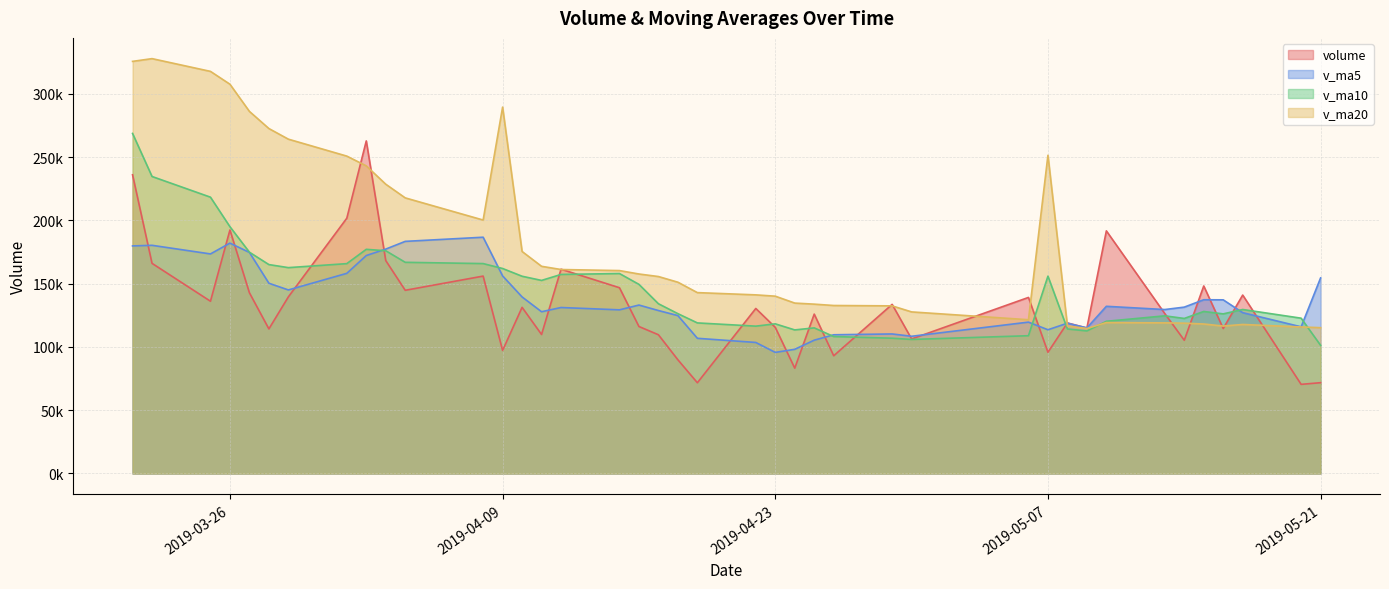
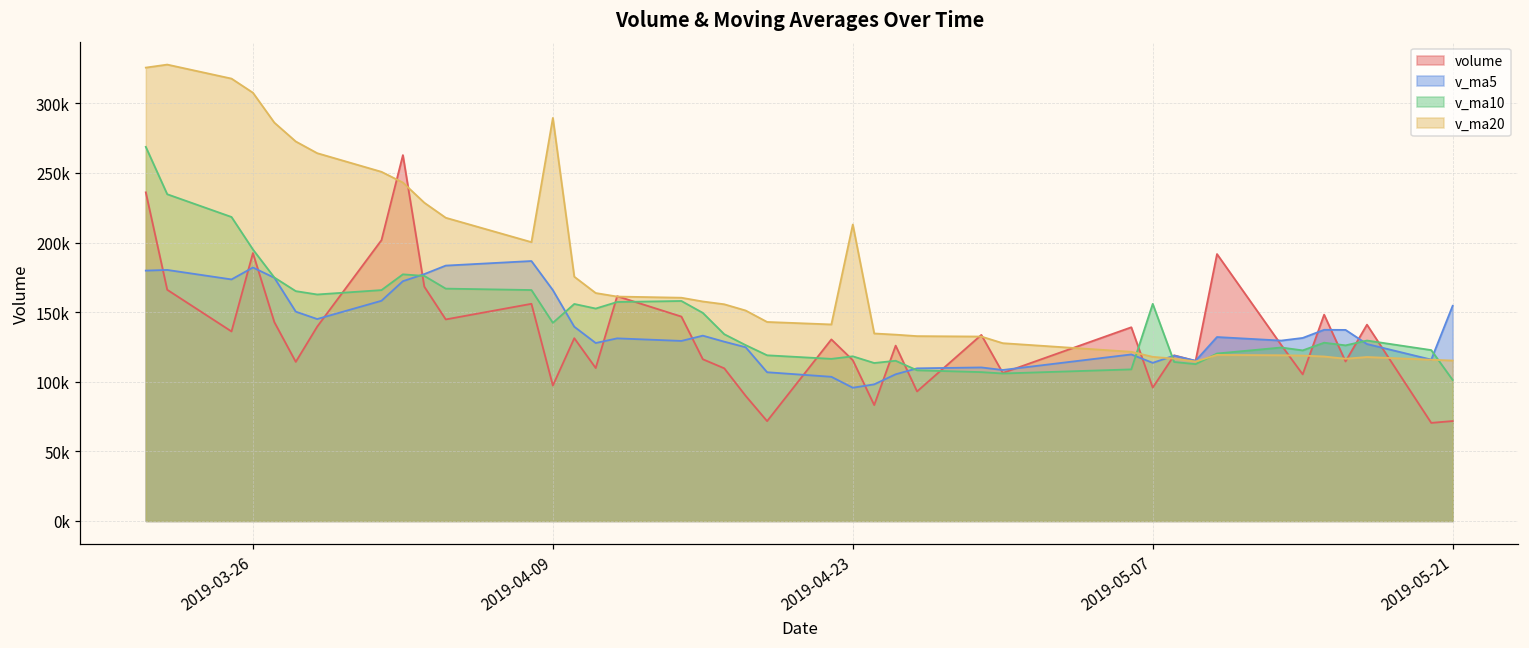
  {
    "volume": {
      "2019-03-26": 192000,
      "2019-04-09": 97000,
      "2019-04-23": 115000,
      "2019-05-07": 96000,
      "2019-05-21": 72000
    },
    "v_ma5": {
      "2019-03-26": 182000,
-     "2019-04-09": 156000,
+     "2019-04-09": 166000,
      "2019-04-23": 96000,
      "2019-05-07": 114000,
      "2019-05-21": 155000
    },
    "v_ma10": {
      "2019-03-26": 195000,
-     "2019-04-09": 162000,
+     "2019-04-09": 142000,
      "2019-04-23": 118000,
      "2019-05-07": 156000,
      "2019-05-21": 101000
    },
    "v_ma20": {
      "2019-03-26": 308000,
      "2019-04-09": 290000,
-     "2019-04-23": 140000,
-     "2019-05-07": 251000,
+     "2019-04-23": 213000,
+     "2019-05-07": 118000,
      "2019-05-21": 115000
    }
  }
